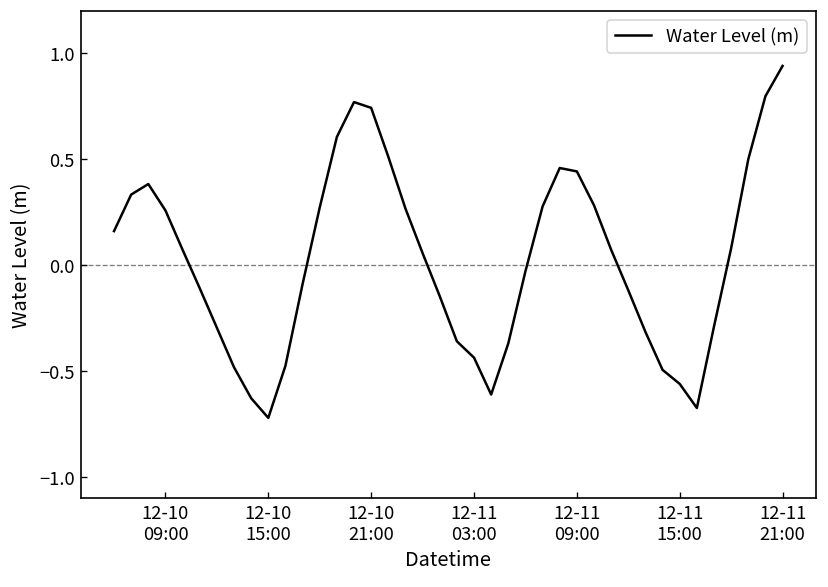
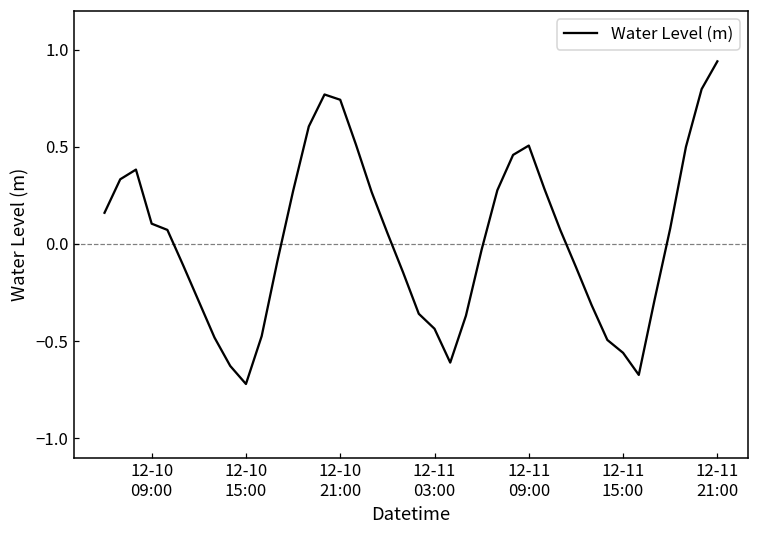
  {
-   "12-10 09:00": 0.26,
+   "12-10 09:00": 0.10,
    "12-10 15:00": -0.72,
    "12-10 21:00": 0.74,
    "12-11 03:00": -0.44,
-   "12-11 09:00": 0.44,
+   "12-11 09:00": 0.51,
    "12-11 15:00": -0.56,
    "12-11 21:00": 0.94
  }
